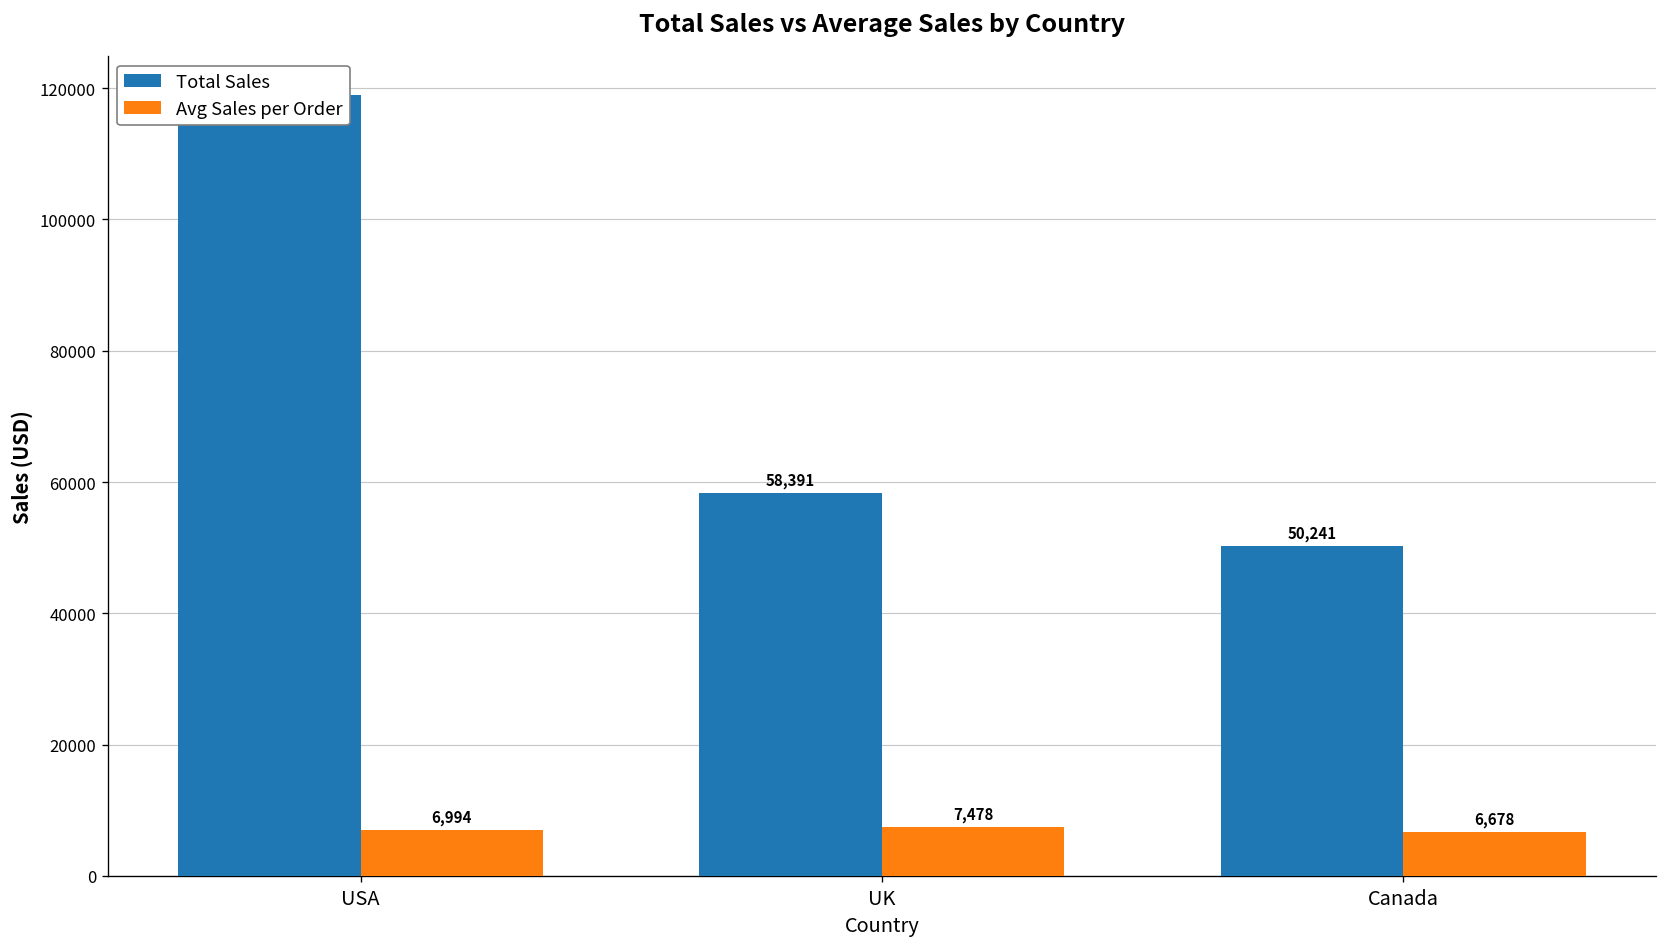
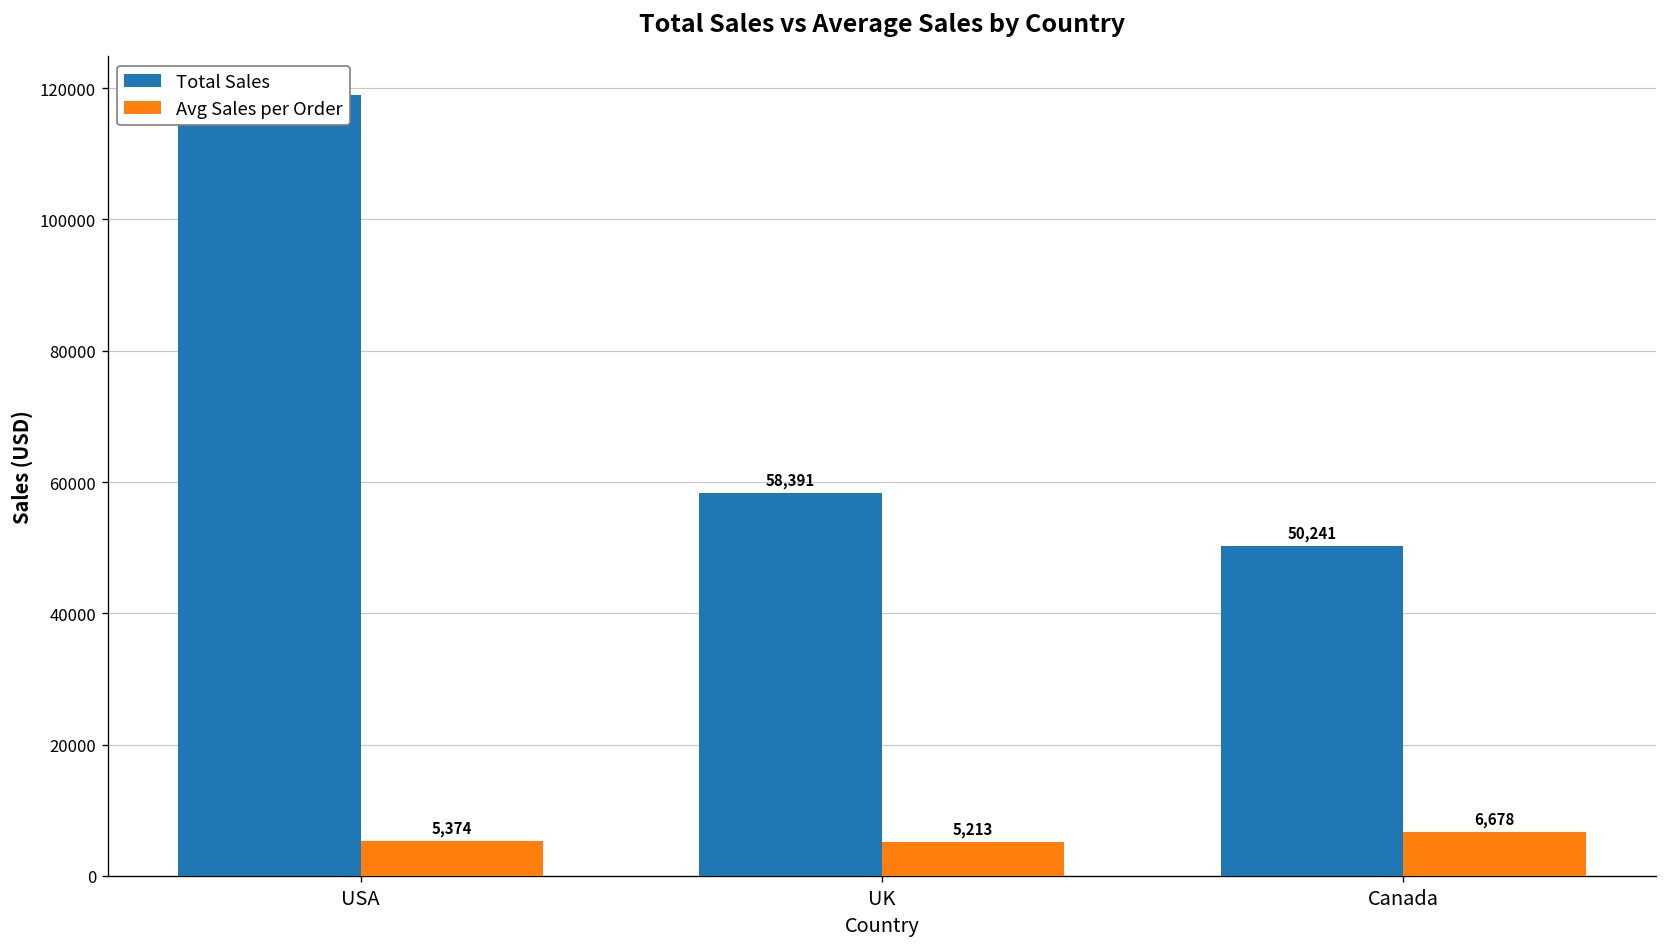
  {
    "Total Sales": {
      "UK": "58,391",
      "Canada": "50,241"
    },
    "Avg Sales per Order": {
-     "USA": "6,994",
-     "UK": "7,478",
+     "USA": "5,374",
+     "UK": "5,213",
      "Canada": "6,678"
    }
  }
